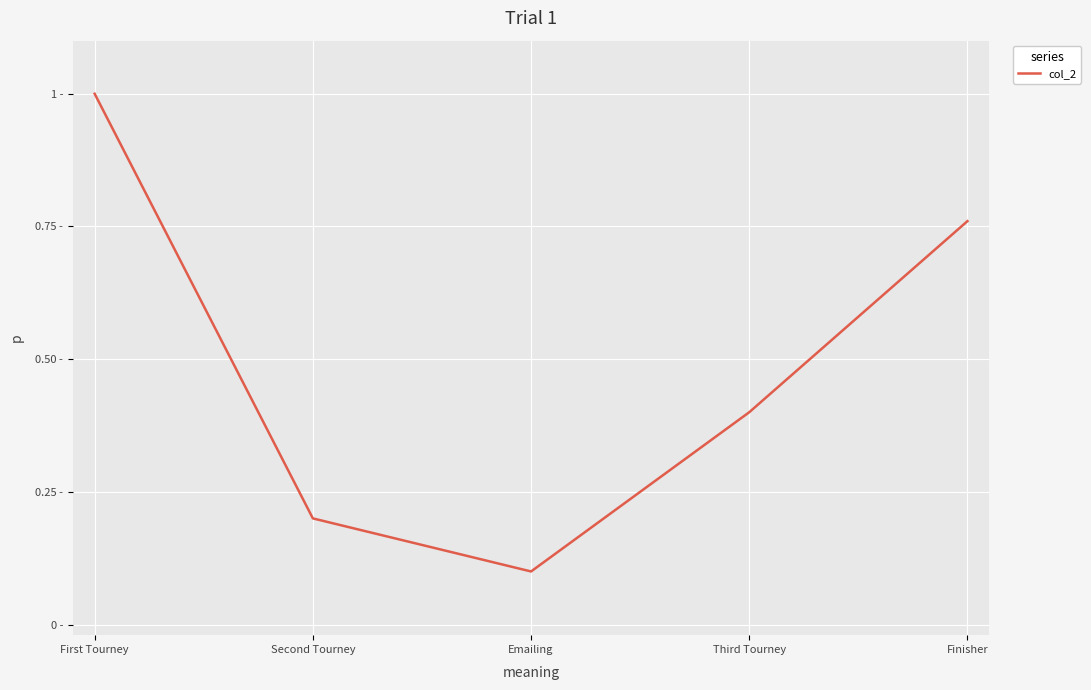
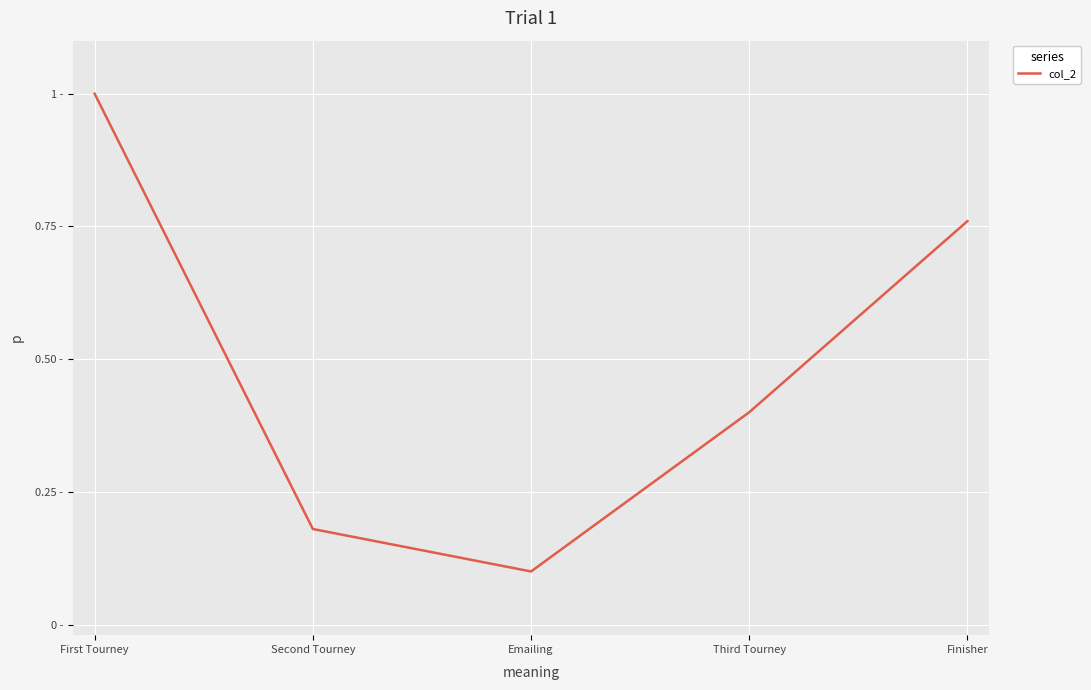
  {
    "First Tourney": "1.00 -",
-   "Second Tourney": "0.20 -",
+   "Second Tourney": "0.18 -",
    "Emailing": "0.10 -",
    "Third Tourney": "0.40 -",
    "Finisher": "0.76 -"
  }
